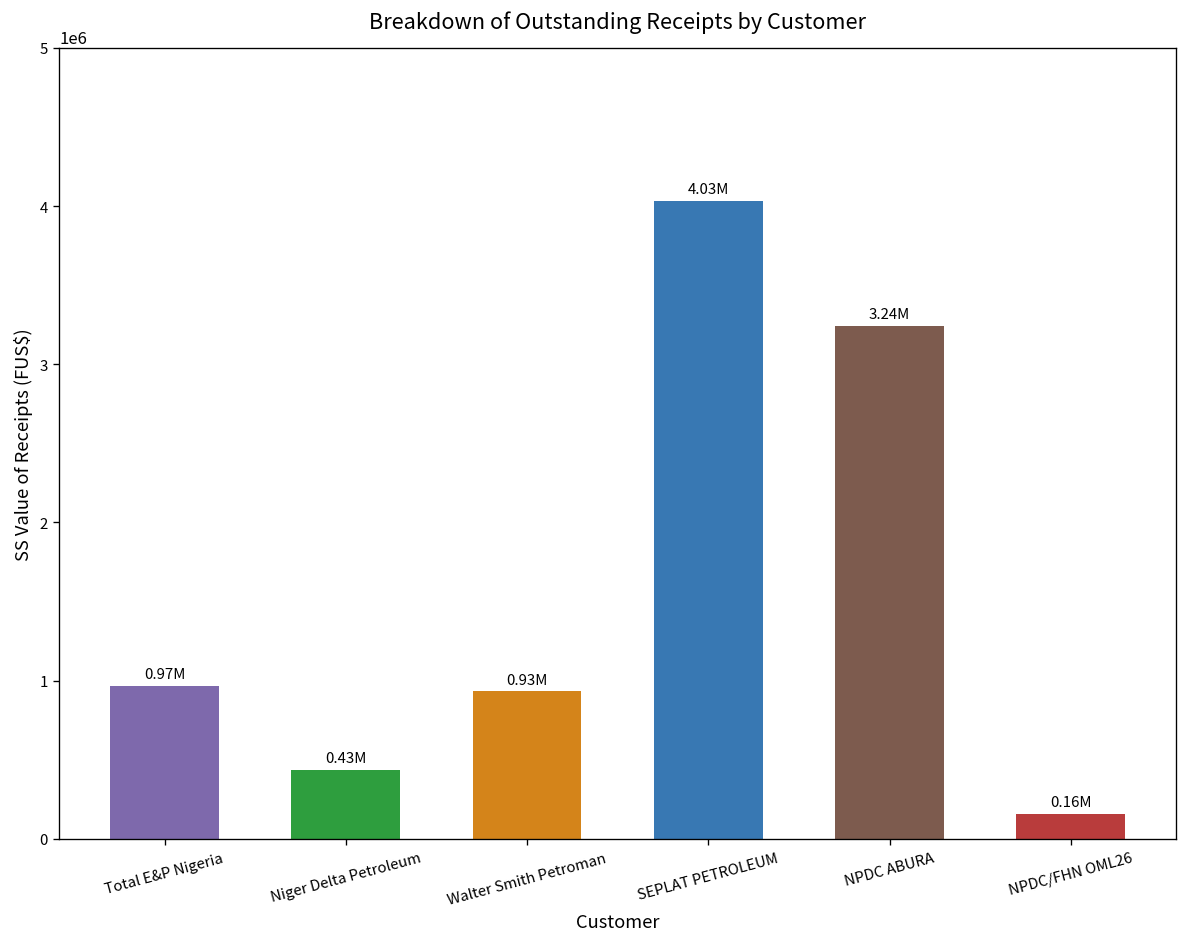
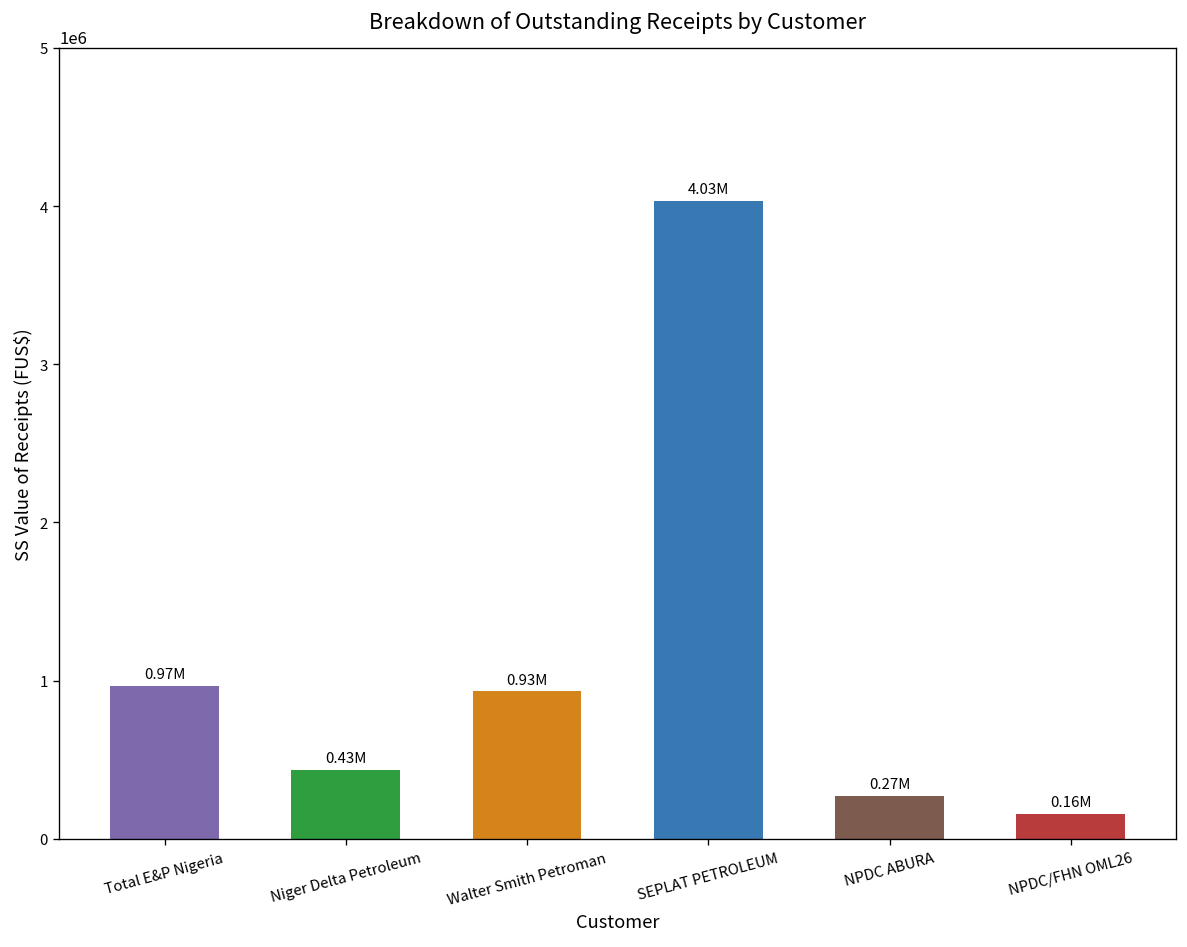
  {
    "Total E&P Nigeria": "0.97M",
    "Niger Delta Petroleum": "0.43M",
    "Walter Smith Petroman": "0.93M",
    "SEPLAT PETROLEUM": "4.03M",
-   "NPDC ABURA": "3.24M",
+   "NPDC ABURA": "0.27M",
    "NPDC/FHN OML26": "0.16M"
  }
